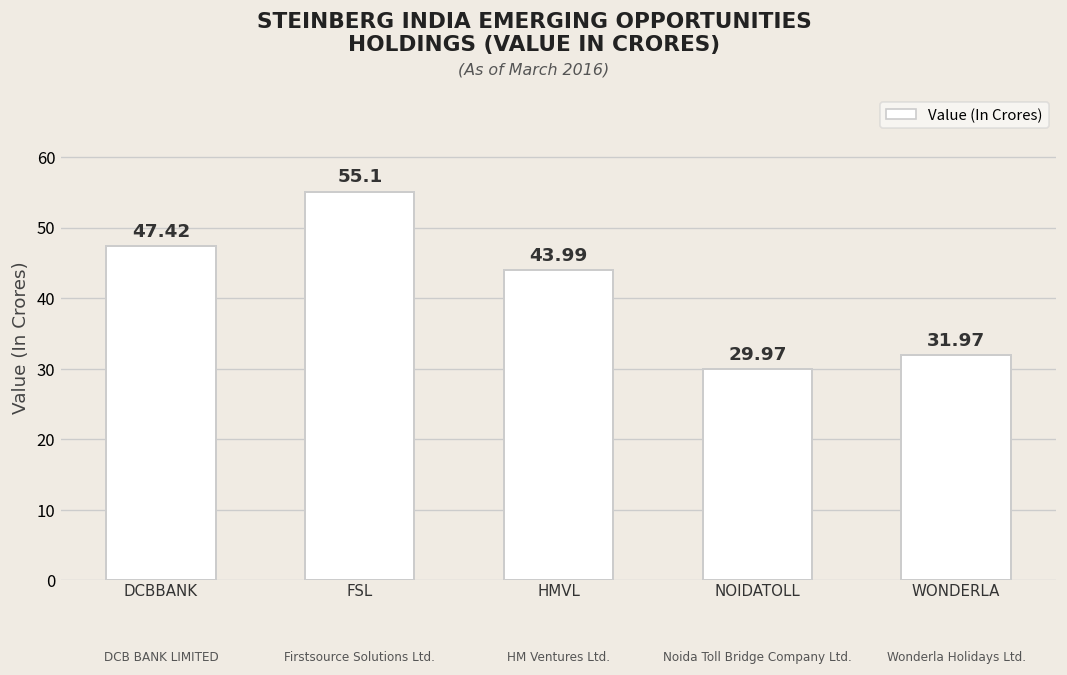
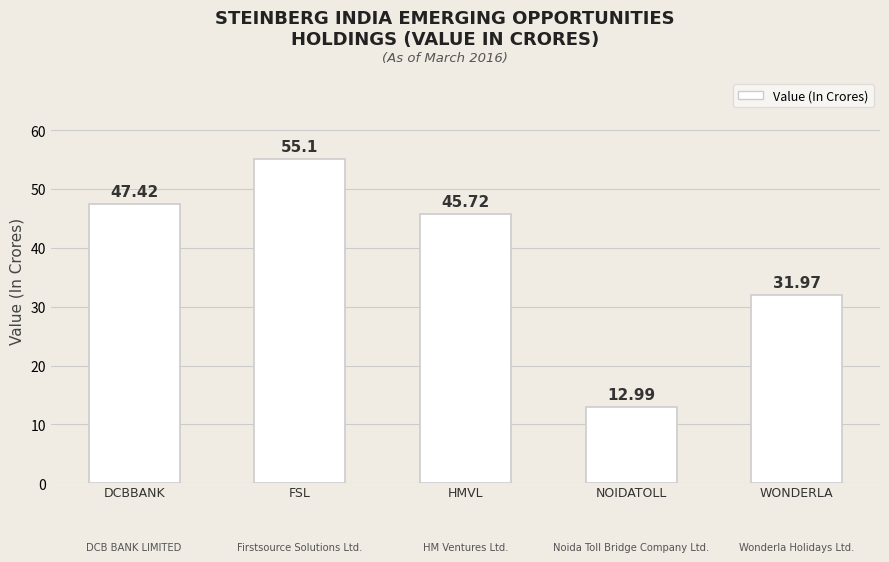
  {
    "DCBBANK": 47.42,
    "FSL": 55.1,
-   "HMVL": 43.99,
-   "NOIDATOLL": 29.97,
+   "HMVL": 45.72,
+   "NOIDATOLL": 12.99,
    "WONDERLA": 31.97
  }
